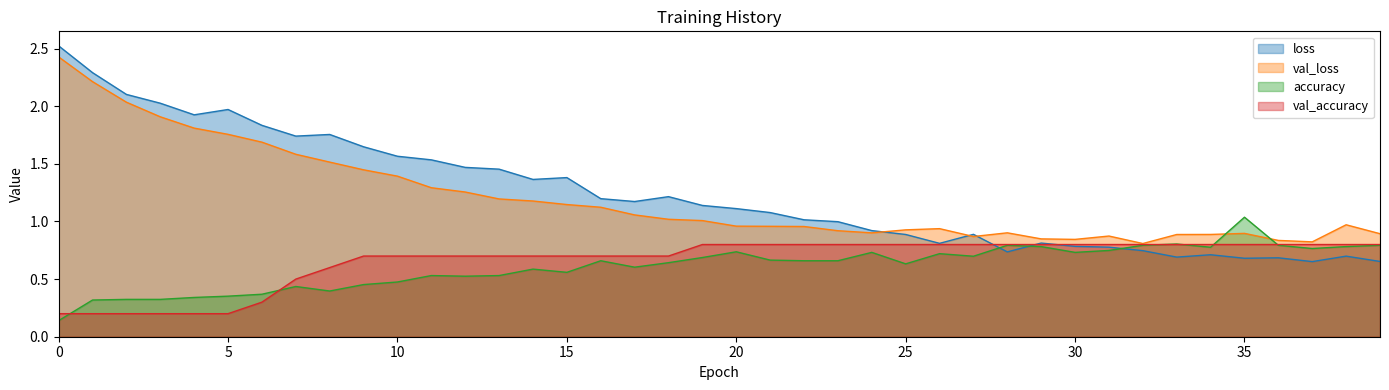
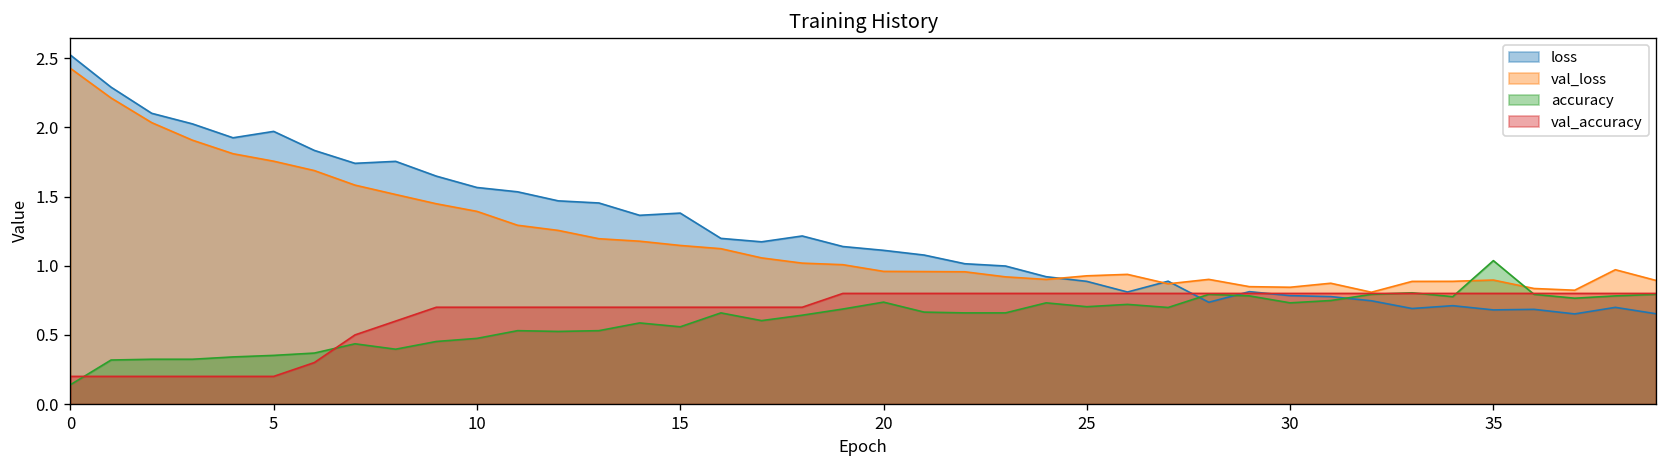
  {
    "loss": {
      "0": 2.52,
      "5": 1.97,
      "10": 1.57,
      "15": 1.38,
      "20": 1.11,
      "25": 0.89,
      "35": 0.68
    },
    "accuracy": {
      "0": 0.14,
      "5": 0.35,
      "10": 0.47,
      "15": 0.56,
      "20": 0.74,
-     "25": 0.63,
+     "25": 0.70,
      "30": 0.73,
      "35": 1.04
    }
  }
